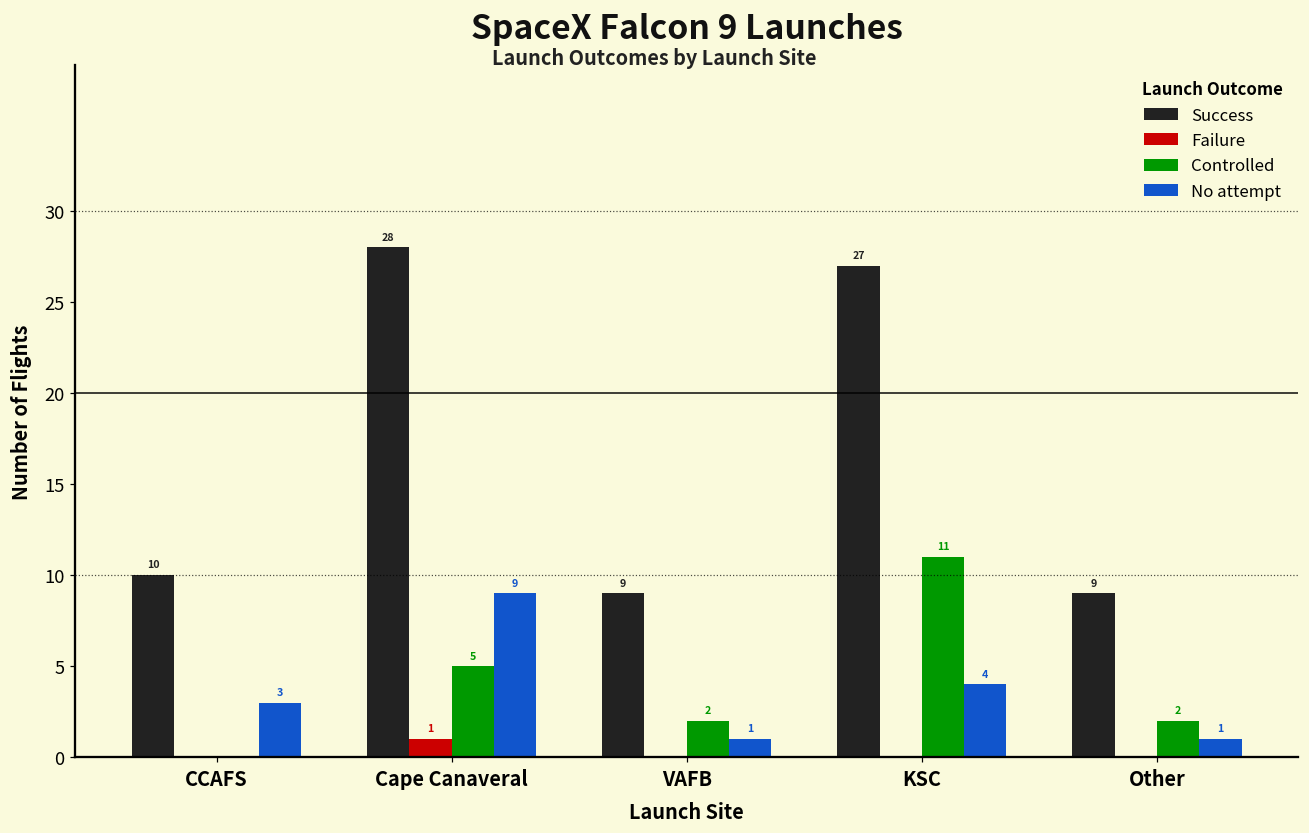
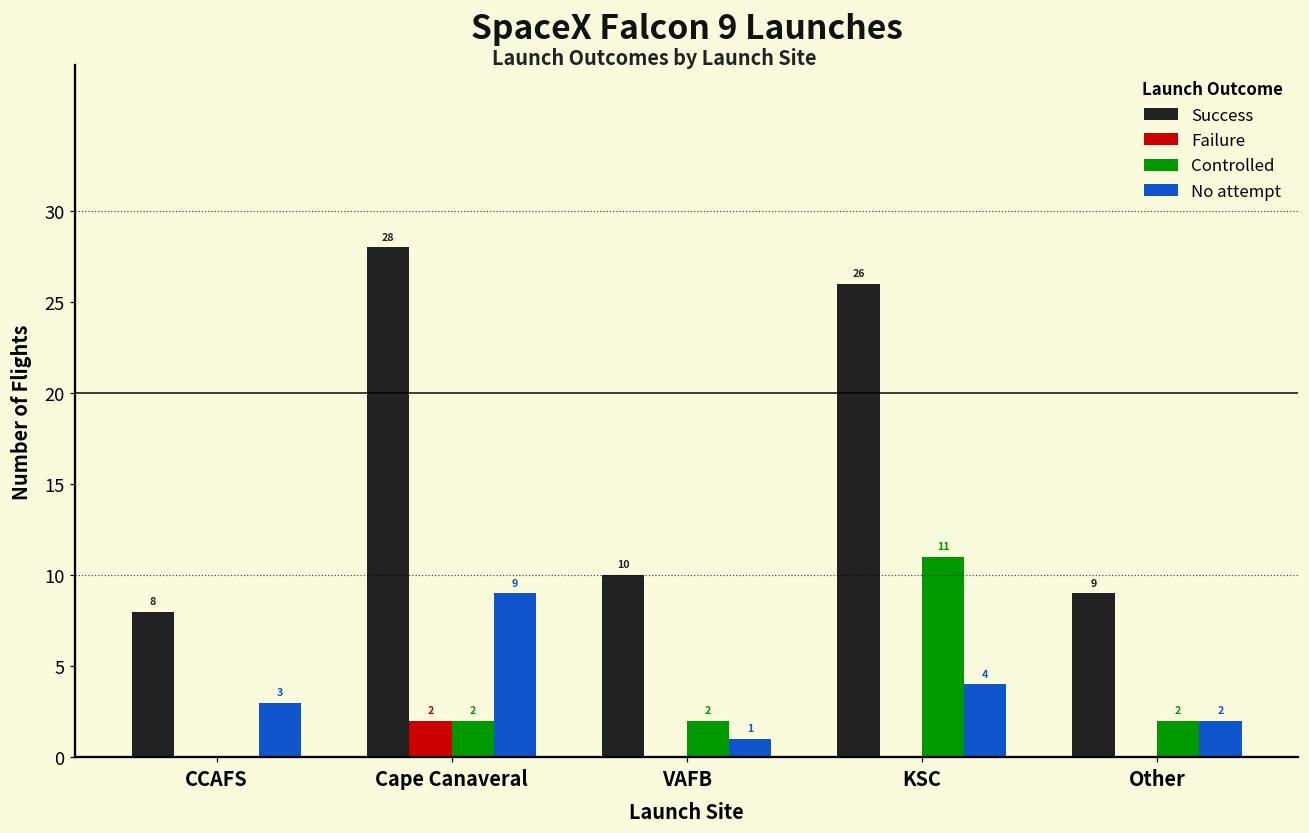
  {
    "Success": {
-     "CCAFS": 10,
+     "CCAFS": 8,
      "Cape Canaveral": 28,
-     "VAFB": 9,
-     "KSC": 27,
+     "VAFB": 10,
+     "KSC": 26,
      "Other": 9
    },
    "Failure": {
-     "Cape Canaveral": 1
+     "Cape Canaveral": 2
    },
    "Controlled": {
-     "Cape Canaveral": 5,
+     "Cape Canaveral": 2,
      "VAFB": 2,
      "KSC": 11,
      "Other": 2
    },
    "No attempt": {
      "CCAFS": 3,
      "Cape Canaveral": 9,
      "VAFB": 1,
      "KSC": 4,
-     "Other": 1
+     "Other": 2
    }
  }
